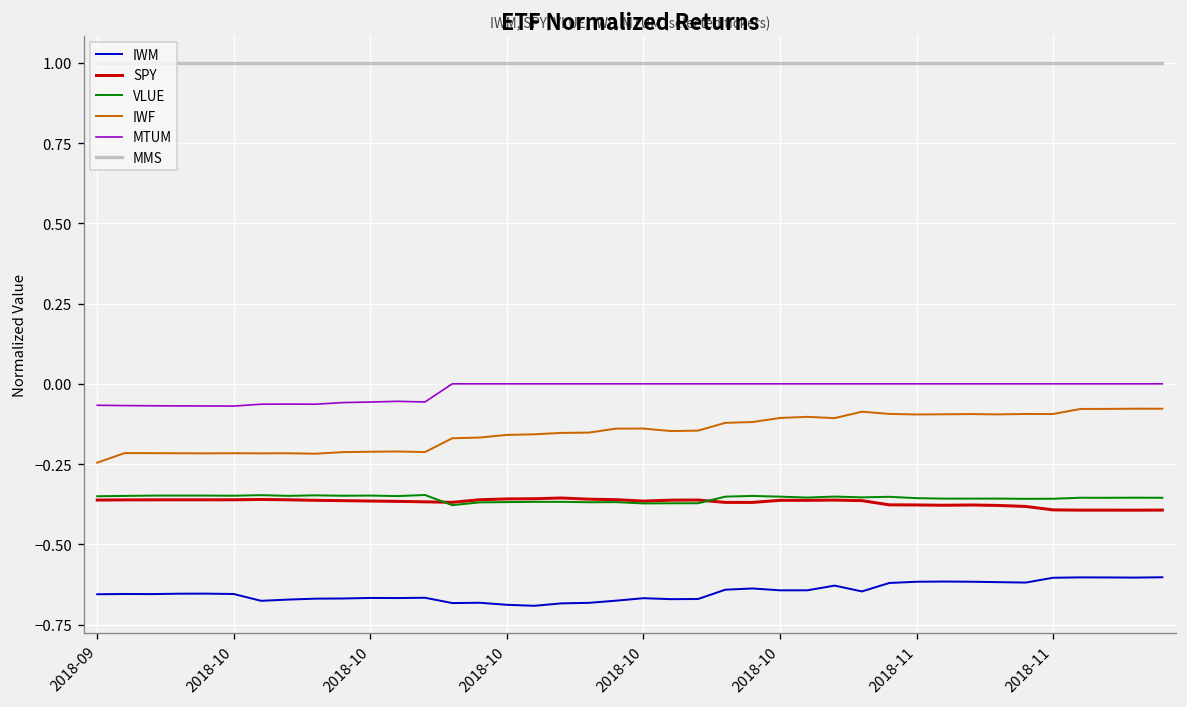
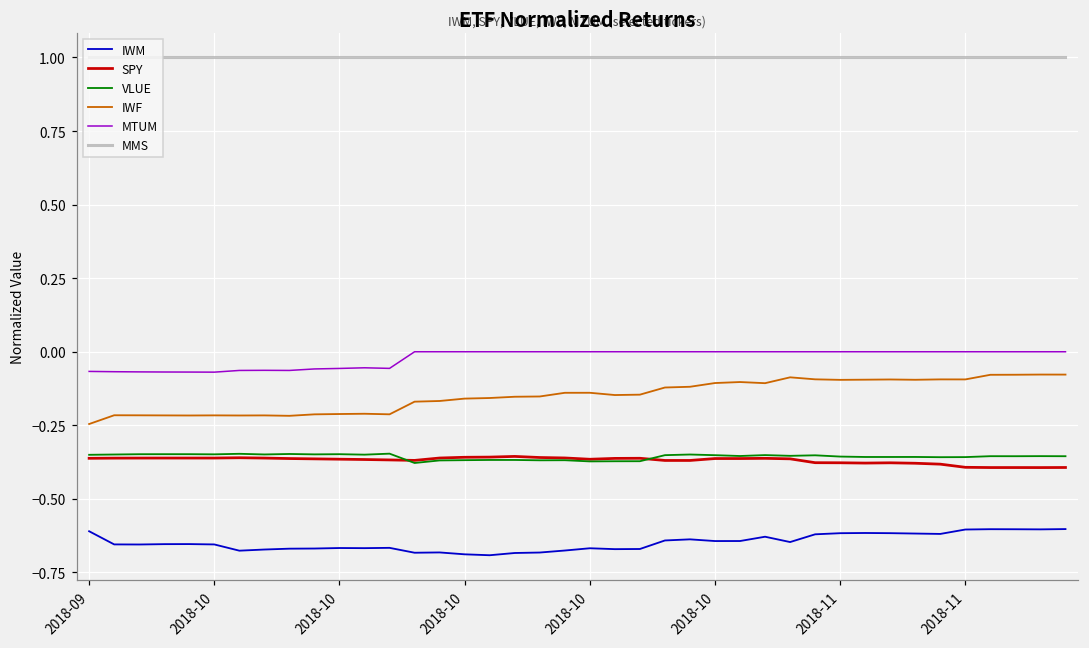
  {
    "IWM": {
-     "2018-09": -0.66
+     "2018-09": -0.61
    },
    "SPY": {
      "2018-09": -0.36
    },
    "VLUE": {
      "2018-09": -0.35
    },
    "IWF": {
      "2018-09": -0.25
    },
    "MTUM": {
      "2018-09": -0.07
    }
  }
